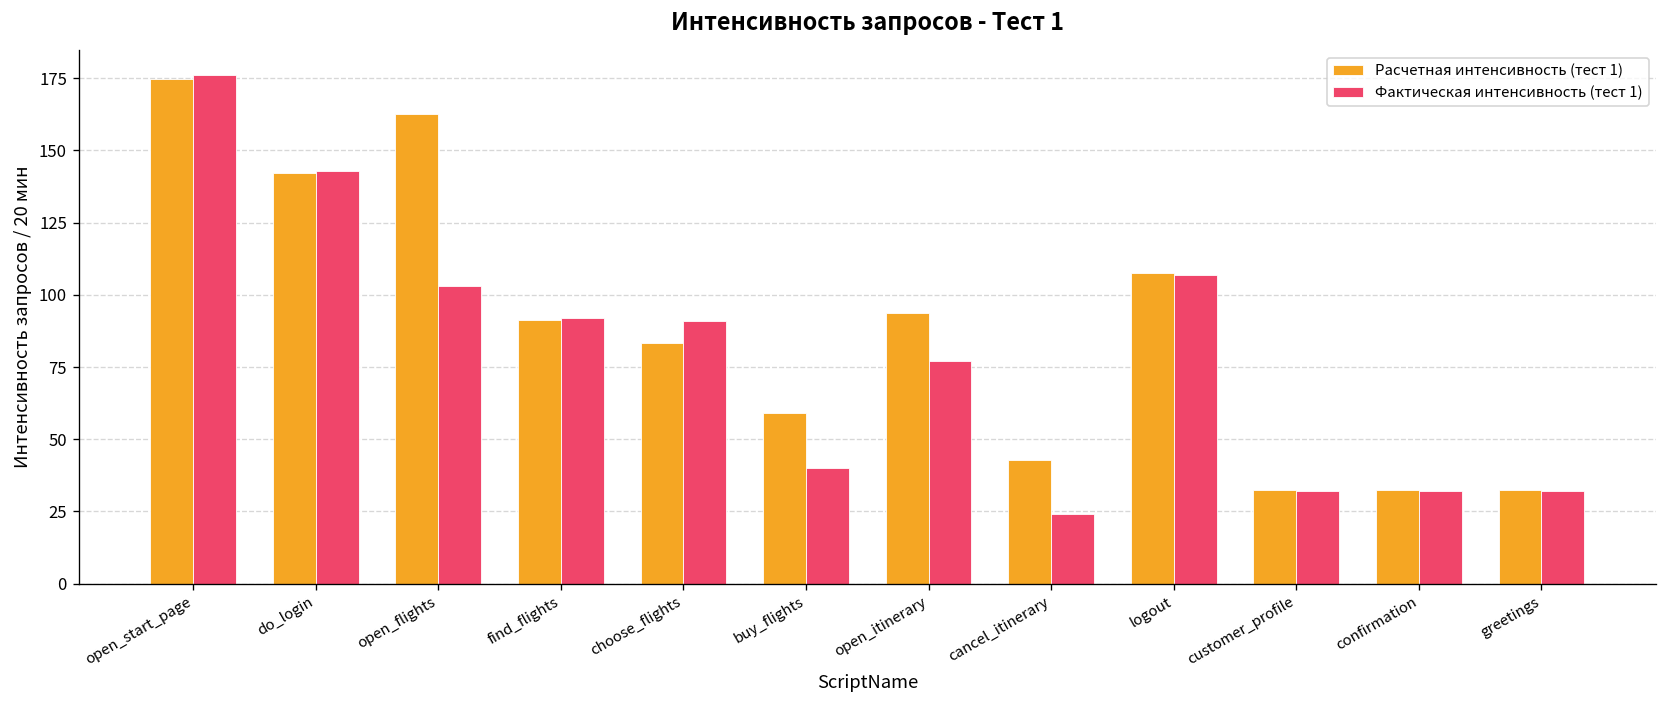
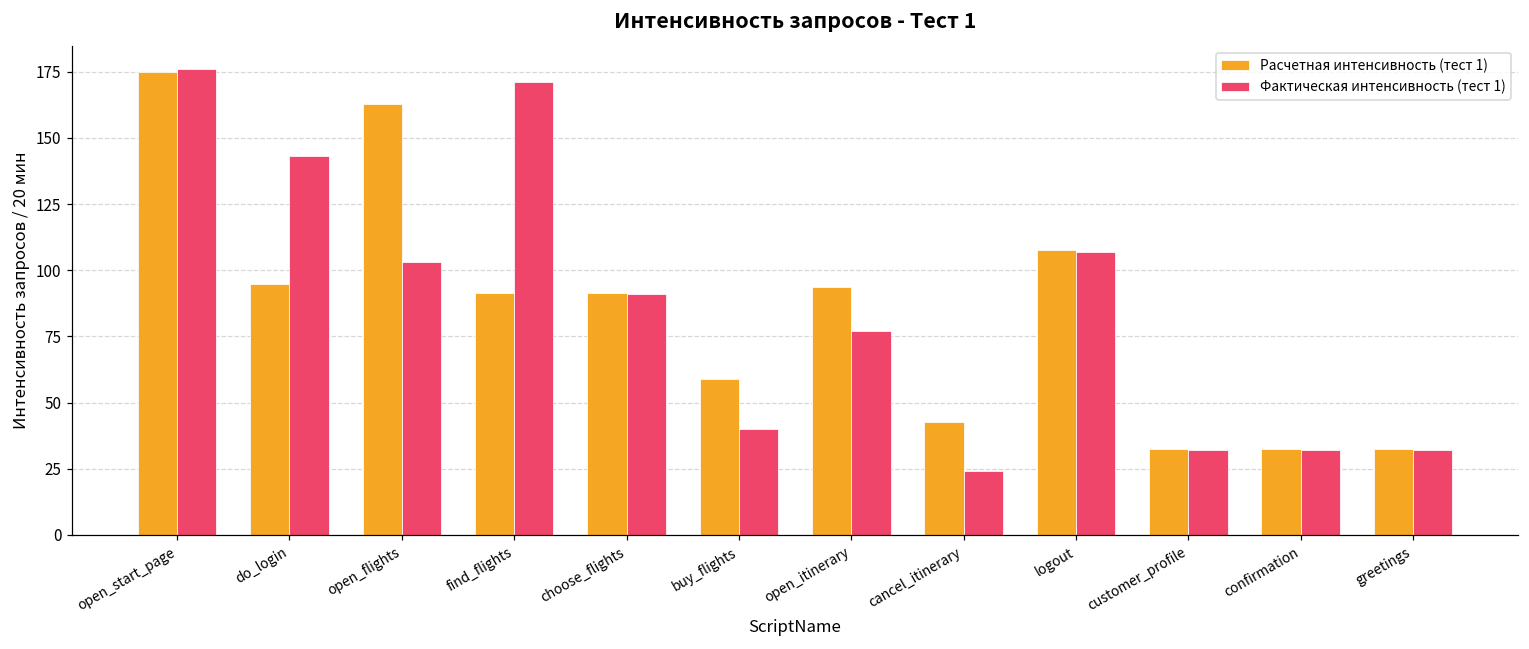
  {
    "Расчетная интенсивность (тест 1)": {
      "open_start_page": 175,
-     "do_login": 142,
+     "do_login": 95,
      "open_flights": 163,
      "find_flights": 91,
-     "choose_flights": 83,
+     "choose_flights": 91,
      "buy_flights": 59,
      "open_itinerary": 94,
      "cancel_itinerary": 43,
      "logout": 108,
      "customer_profile": 32,
      "confirmation": 32,
      "greetings": 32
    },
    "Фактическая интенсивность (тест 1)": {
      "open_start_page": 176,
      "do_login": 143,
      "open_flights": 103,
-     "find_flights": 92,
+     "find_flights": 171,
      "choose_flights": 91,
      "buy_flights": 40,
      "open_itinerary": 77,
      "cancel_itinerary": 24,
      "logout": 107,
      "customer_profile": 32,
      "confirmation": 32,
      "greetings": 32
    }
  }
